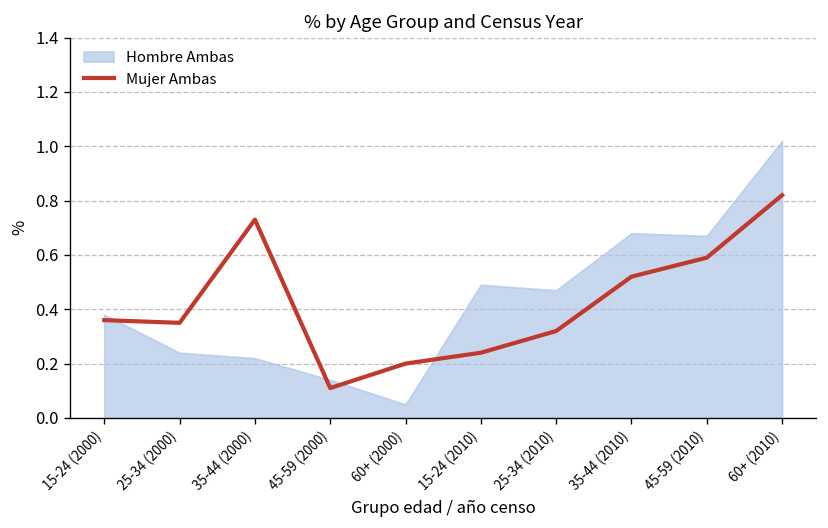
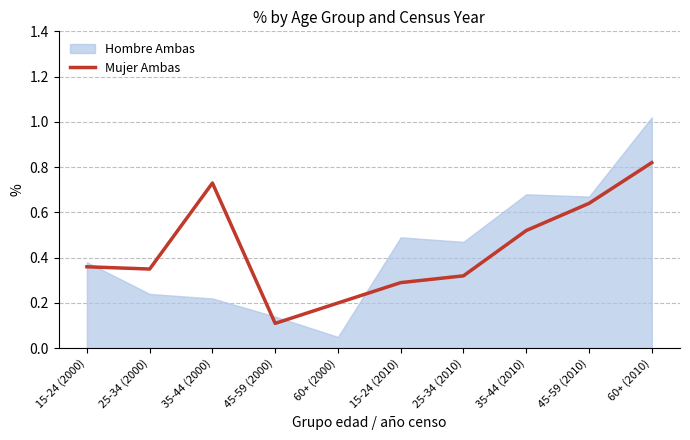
  {
    "Mujer Ambas": {
      "15-24 (2000)": 0.36,
      "25-34 (2000)": 0.35,
      "35-44 (2000)": 0.73,
      "45-59 (2000)": 0.11,
      "60+ (2000)": 0.20,
-     "15-24 (2010)": 0.24,
+     "15-24 (2010)": 0.29,
      "25-34 (2010)": 0.32,
      "35-44 (2010)": 0.52,
-     "45-59 (2010)": 0.59,
+     "45-59 (2010)": 0.64,
      "60+ (2010)": 0.82
    },
    "Hombre Ambas": {
      "15-24 (2000)": 0.38,
      "25-34 (2000)": 0.24,
      "35-44 (2000)": 0.22,
      "45-59 (2000)": 0.14,
      "60+ (2000)": 0.05,
      "15-24 (2010)": 0.49,
      "25-34 (2010)": 0.47,
      "35-44 (2010)": 0.68,
      "45-59 (2010)": 0.67,
      "60+ (2010)": 1.02
    }
  }
